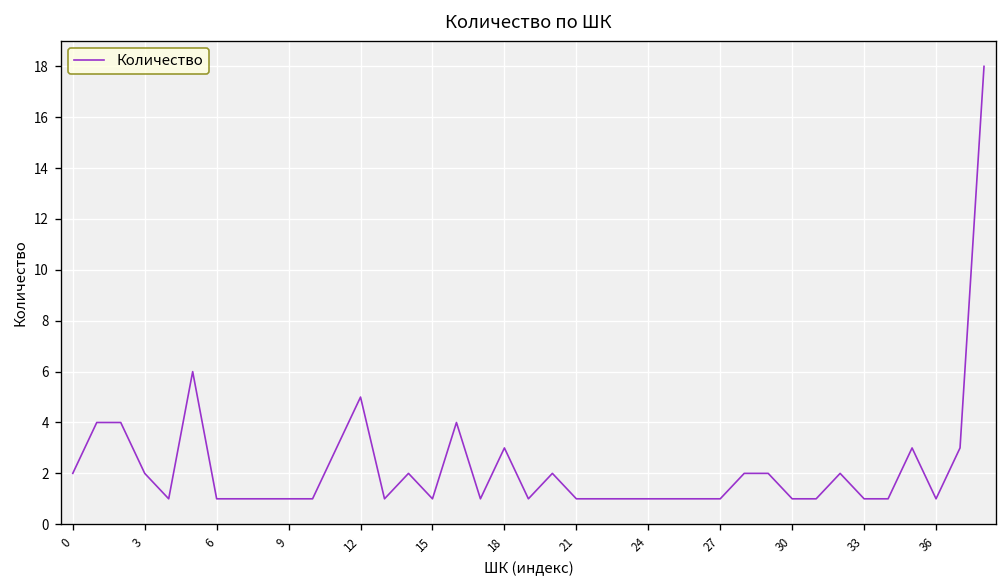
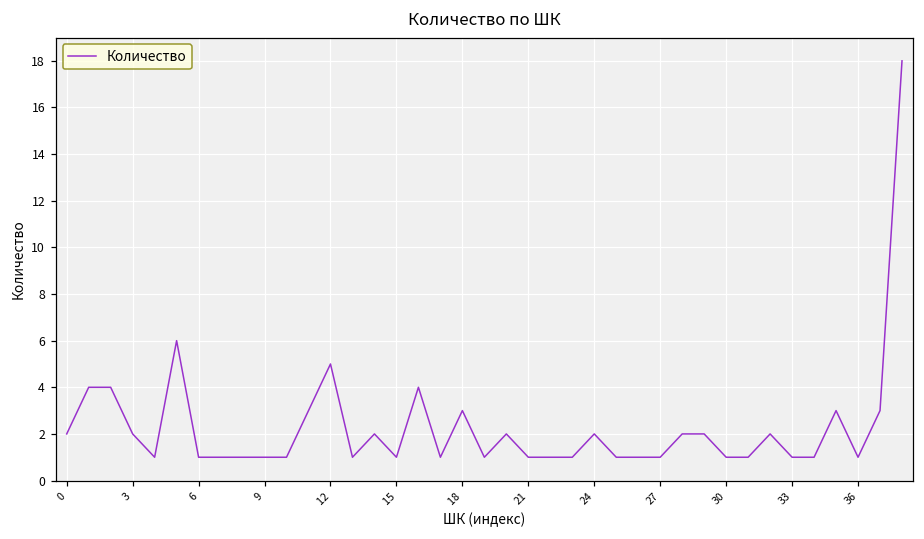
  {
    "0": 2,
    "3": 2,
    "6": 1,
    "9": 1,
    "12": 5,
    "15": 1,
    "18": 3,
    "21": 1,
-   "24": 1,
+   "24": 2,
    "27": 1,
    "30": 1,
    "33": 1,
    "36": 1
  }
